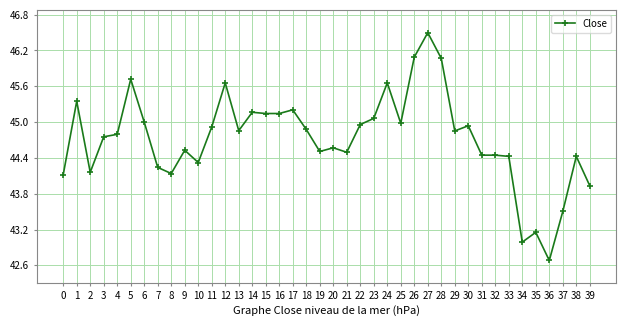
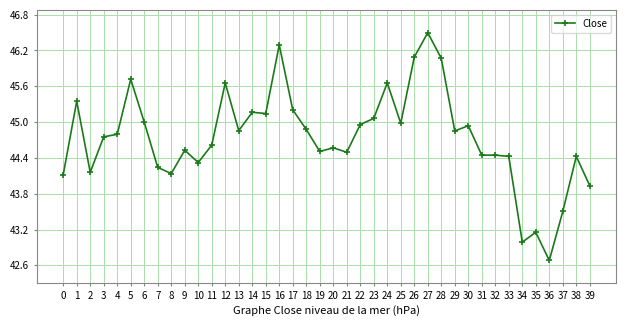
  {
    "0": 44.1,
    "1": 45.3,
    "2": 44.2,
    "3": 44.8,
    "4": 44.8,
    "5": 45.7,
    "6": 45.0,
    "7": 44.2,
    "8": 44.1,
    "9": 44.5,
    "10": 44.3,
-   "11": 44.9,
+   "11": 44.6,
    "12": 45.7,
    "13": 44.9,
    "14": 45.2,
    "15": 45.1,
-   "16": 45.1,
+   "16": 46.3,
    "17": 45.2,
    "18": 44.9,
    "19": 44.5,
    "20": 44.6,
    "21": 44.5,
    "22": 45.0,
    "23": 45.1,
    "24": 45.7,
    "25": 45.0,
    "26": 46.1,
    "27": 46.5,
    "28": 46.1,
    "29": 44.9,
    "30": 44.9,
    "31": 44.4,
    "32": 44.4,
    "33": 44.4,
    "34": 43.0,
    "35": 43.2,
    "36": 42.7,
    "37": 43.5,
    "38": 44.4,
    "39": 43.9
  }
